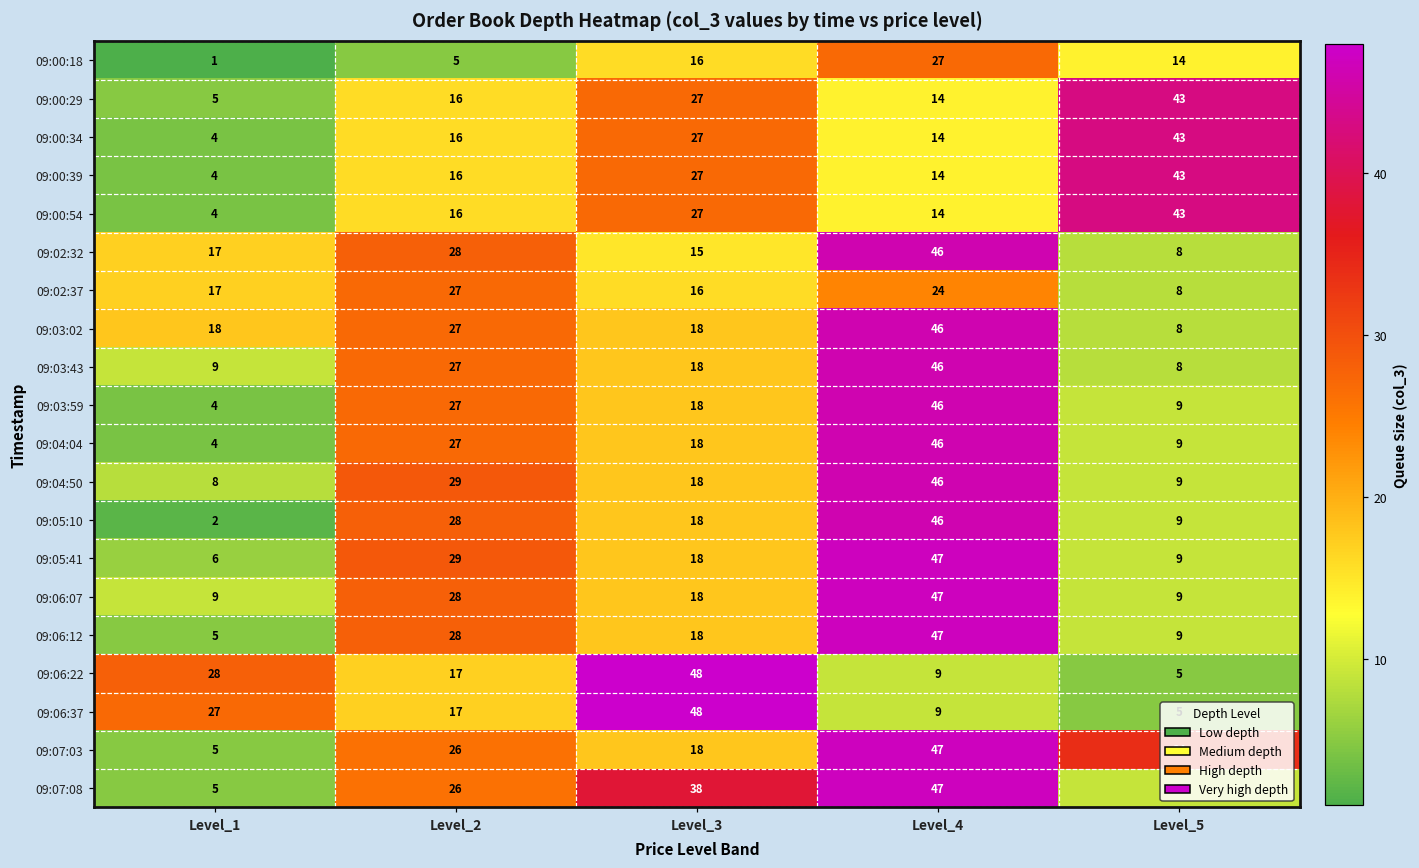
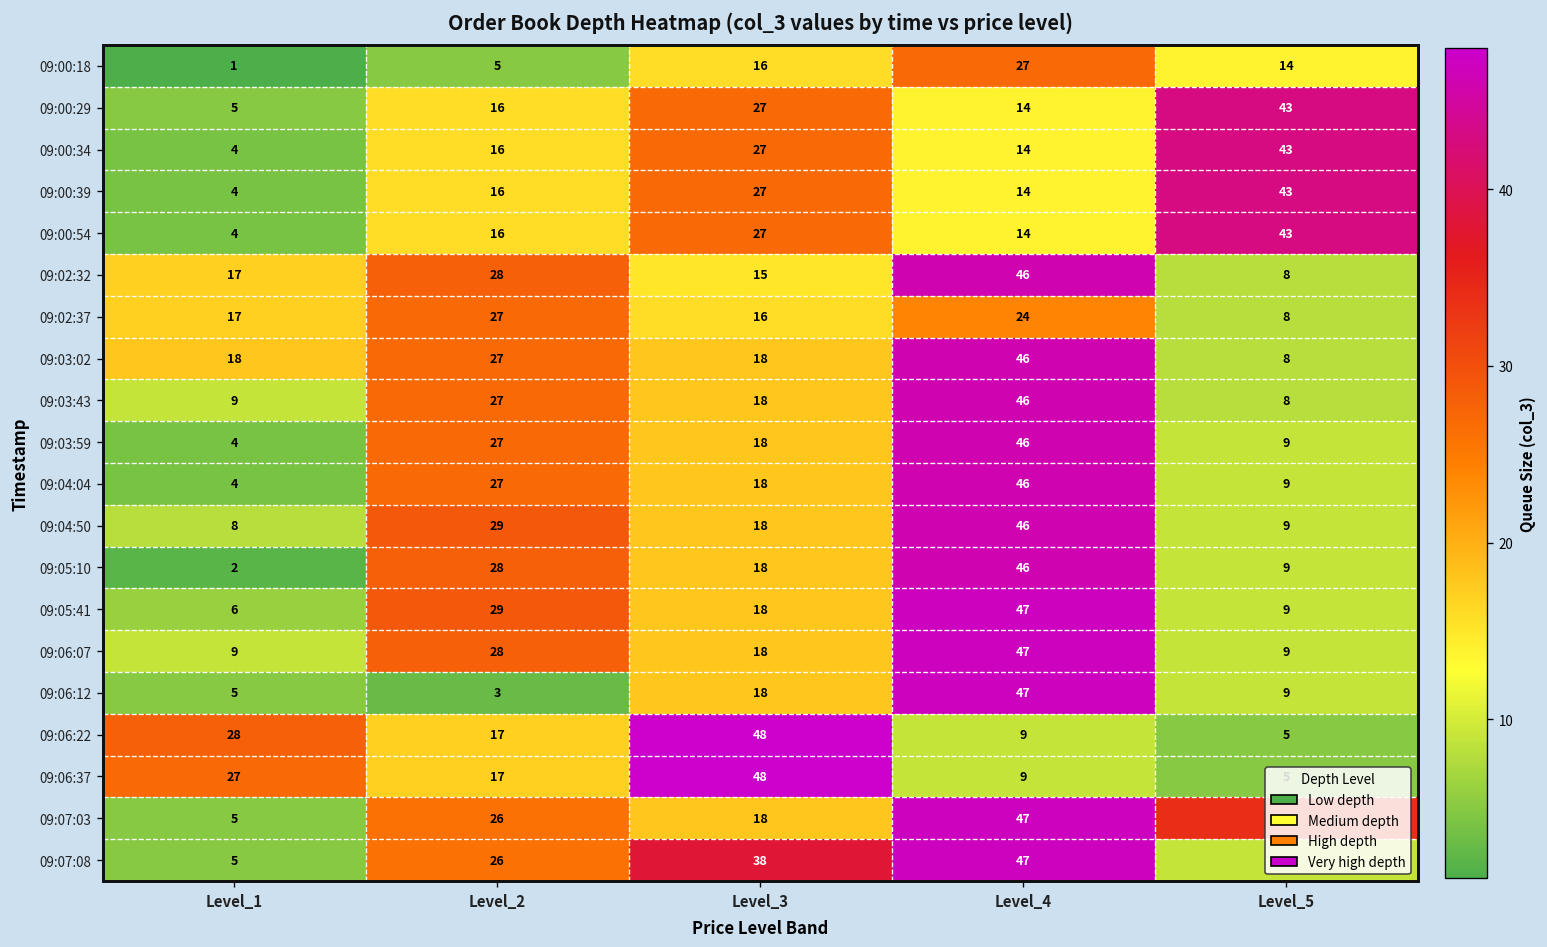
  {
    "09:00:18": {
      "Level_1": 1,
      "Level_2": 5,
      "Level_3": 16,
      "Level_4": 27,
      "Level_5": 14
    },
    "09:00:29": {
      "Level_1": 5,
      "Level_2": 16,
      "Level_3": 27,
      "Level_4": 14,
      "Level_5": 43
    },
    "09:00:34": {
      "Level_1": 4,
      "Level_2": 16,
      "Level_3": 27,
      "Level_4": 14,
      "Level_5": 43
    },
    "09:00:39": {
      "Level_1": 4,
      "Level_2": 16,
      "Level_3": 27,
      "Level_4": 14,
      "Level_5": 43
    },
    "09:00:54": {
      "Level_1": 4,
      "Level_2": 16,
      "Level_3": 27,
      "Level_4": 14,
      "Level_5": 43
    },
    "09:02:32": {
      "Level_1": 17,
      "Level_2": 28,
      "Level_3": 15,
      "Level_4": 46,
      "Level_5": 8
    },
    "09:02:37": {
      "Level_1": 17,
      "Level_2": 27,
      "Level_3": 16,
      "Level_4": 24,
      "Level_5": 8
    },
    "09:03:02": {
      "Level_1": 18,
      "Level_2": 27,
      "Level_3": 18,
      "Level_4": 46,
      "Level_5": 8
    },
    "09:03:43": {
      "Level_1": 9,
      "Level_2": 27,
      "Level_3": 18,
      "Level_4": 46,
      "Level_5": 8
    },
    "09:03:59": {
      "Level_1": 4,
      "Level_2": 27,
      "Level_3": 18,
      "Level_4": 46,
      "Level_5": 9
    },
    "09:04:04": {
      "Level_1": 4,
      "Level_2": 27,
      "Level_3": 18,
      "Level_4": 46,
      "Level_5": 9
    },
    "09:04:50": {
      "Level_1": 8,
      "Level_2": 29,
      "Level_3": 18,
      "Level_4": 46,
      "Level_5": 9
    },
    "09:05:10": {
      "Level_1": 2,
      "Level_2": 28,
      "Level_3": 18,
      "Level_4": 46,
      "Level_5": 9
    },
    "09:05:41": {
      "Level_1": 6,
      "Level_2": 29,
      "Level_3": 18,
      "Level_4": 47,
      "Level_5": 9
    },
    "09:06:07": {
      "Level_1": 9,
      "Level_2": 28,
      "Level_3": 18,
      "Level_4": 47,
      "Level_5": 9
    },
    "09:06:12": {
      "Level_1": 5,
-     "Level_2": 28,
+     "Level_2": 3,
      "Level_3": 18,
      "Level_4": 47,
      "Level_5": 9
    },
    "09:06:22": {
      "Level_1": 28,
      "Level_2": 17,
      "Level_3": 48,
      "Level_4": 9,
      "Level_5": 5
    },
    "09:06:37": {
      "Level_1": 27,
      "Level_2": 17,
      "Level_3": 48,
      "Level_4": 9
    },
    "09:07:03": {
      "Level_1": 5,
      "Level_2": 26,
      "Level_3": 18,
      "Level_4": 47
    },
    "09:07:08": {
      "Level_1": 5,
      "Level_2": 26,
      "Level_3": 38,
      "Level_4": 47
    }
  }
